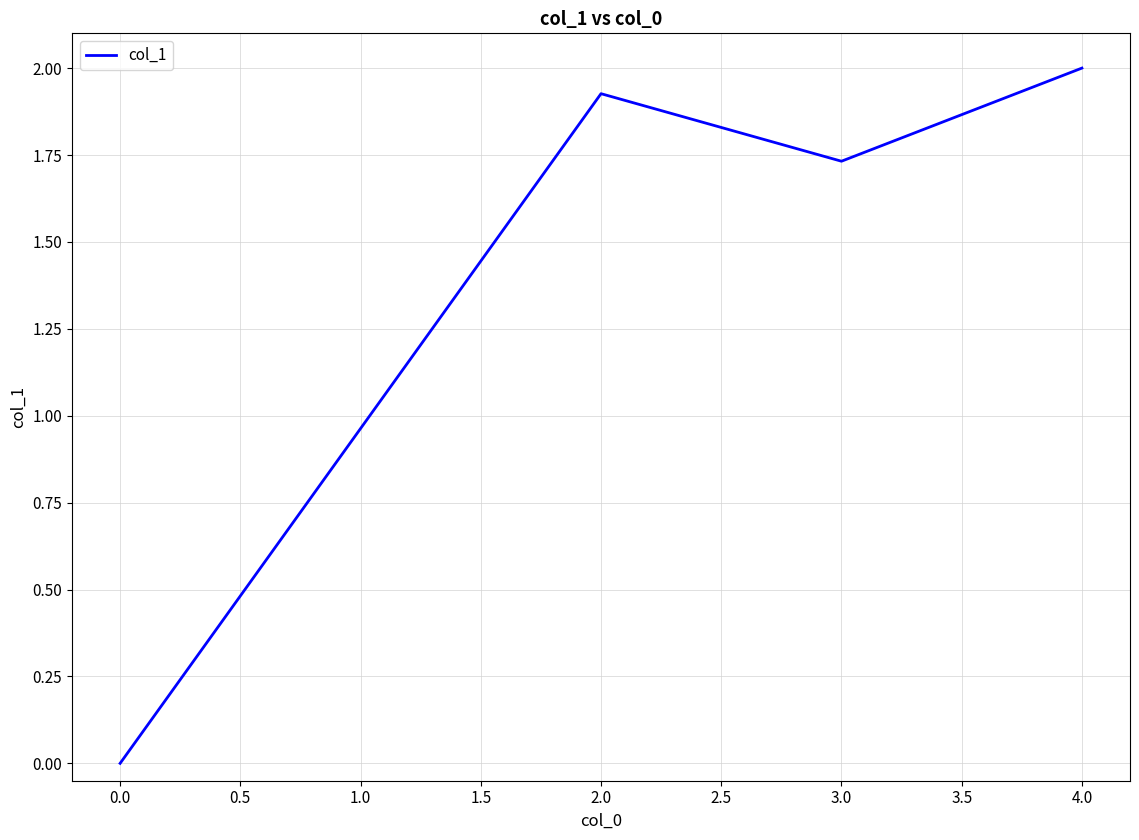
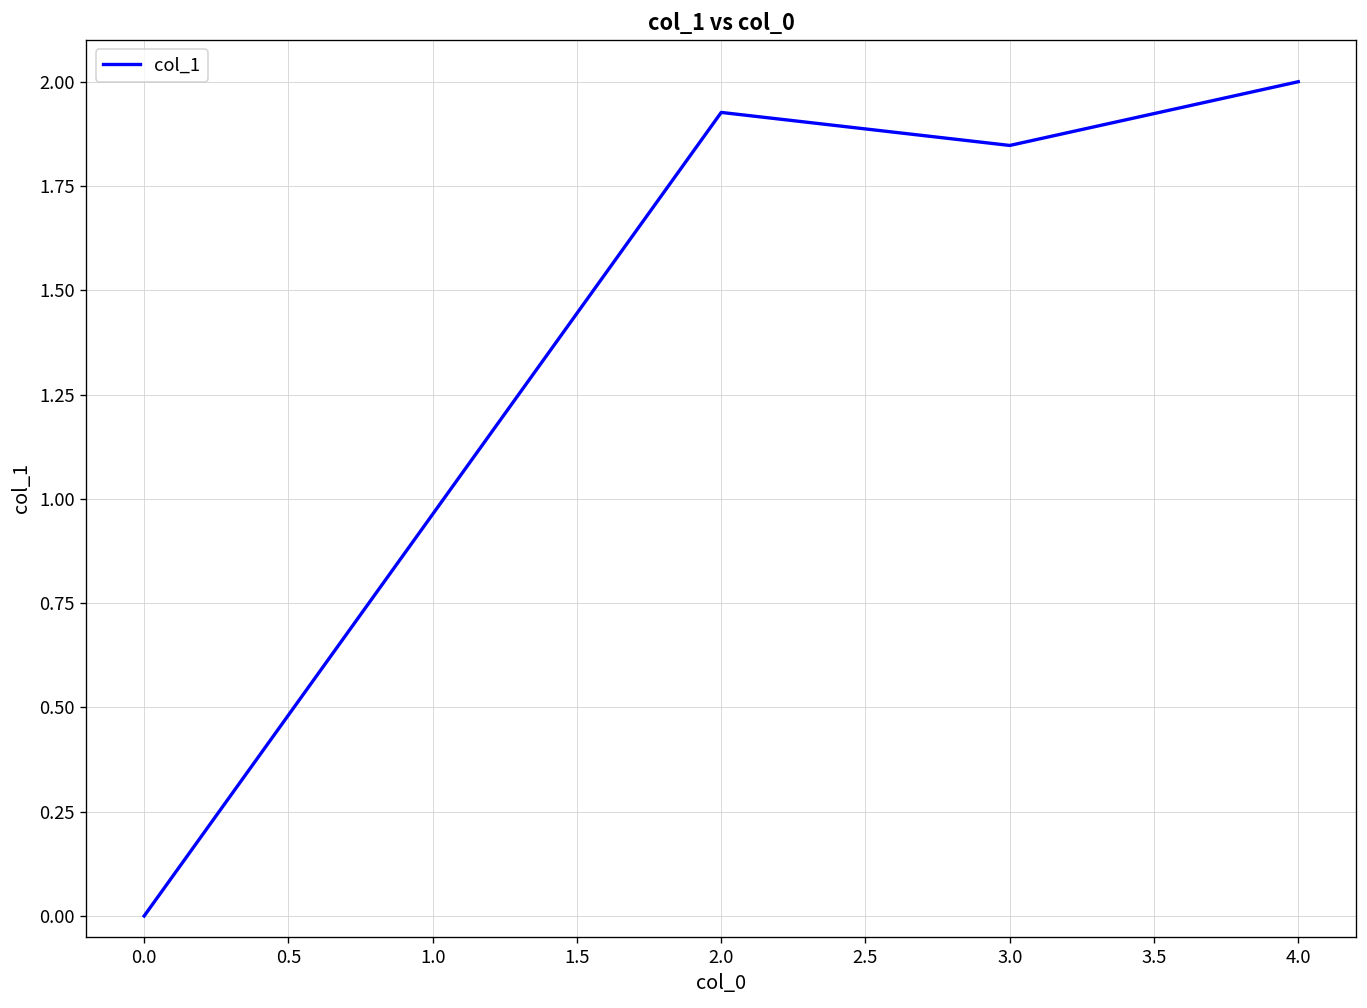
  {
    "0.0": 0.00,
    "2.0": 1.93,
-   "3.0": 1.73,
+   "3.0": 1.85,
    "4.0": 2.00
  }
